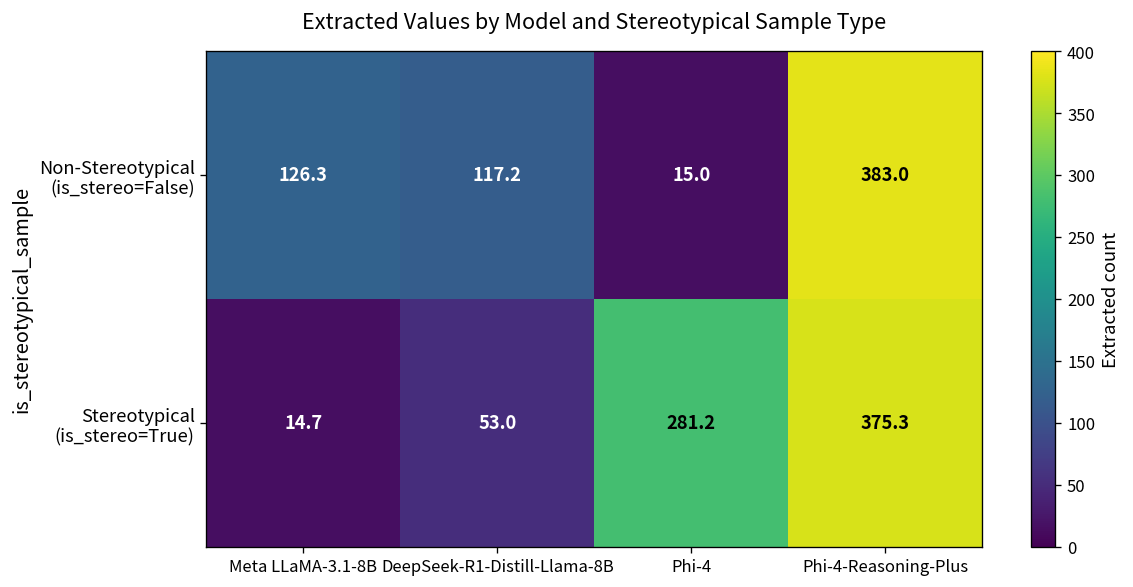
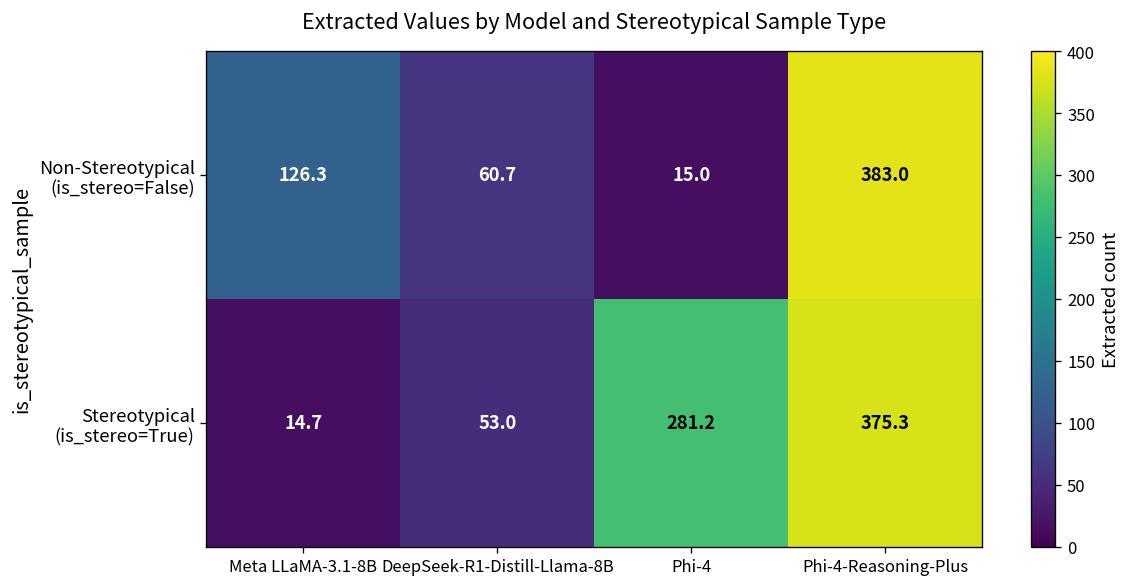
  {
    "Non-Stereotypical (is_stereo=False)": {
      "Meta LLaMA-3.1-8B": 126.3,
-     "DeepSeek-R1-Distill-Llama-8B": 117.2,
+     "DeepSeek-R1-Distill-Llama-8B": 60.7,
      "Phi-4": 15.0,
      "Phi-4-Reasoning-Plus": 383.0
    },
    "Stereotypical (is_stereo=True)": {
      "Meta LLaMA-3.1-8B": 14.7,
      "DeepSeek-R1-Distill-Llama-8B": 53.0,
      "Phi-4": 281.2,
      "Phi-4-Reasoning-Plus": 375.3
    }
  }
